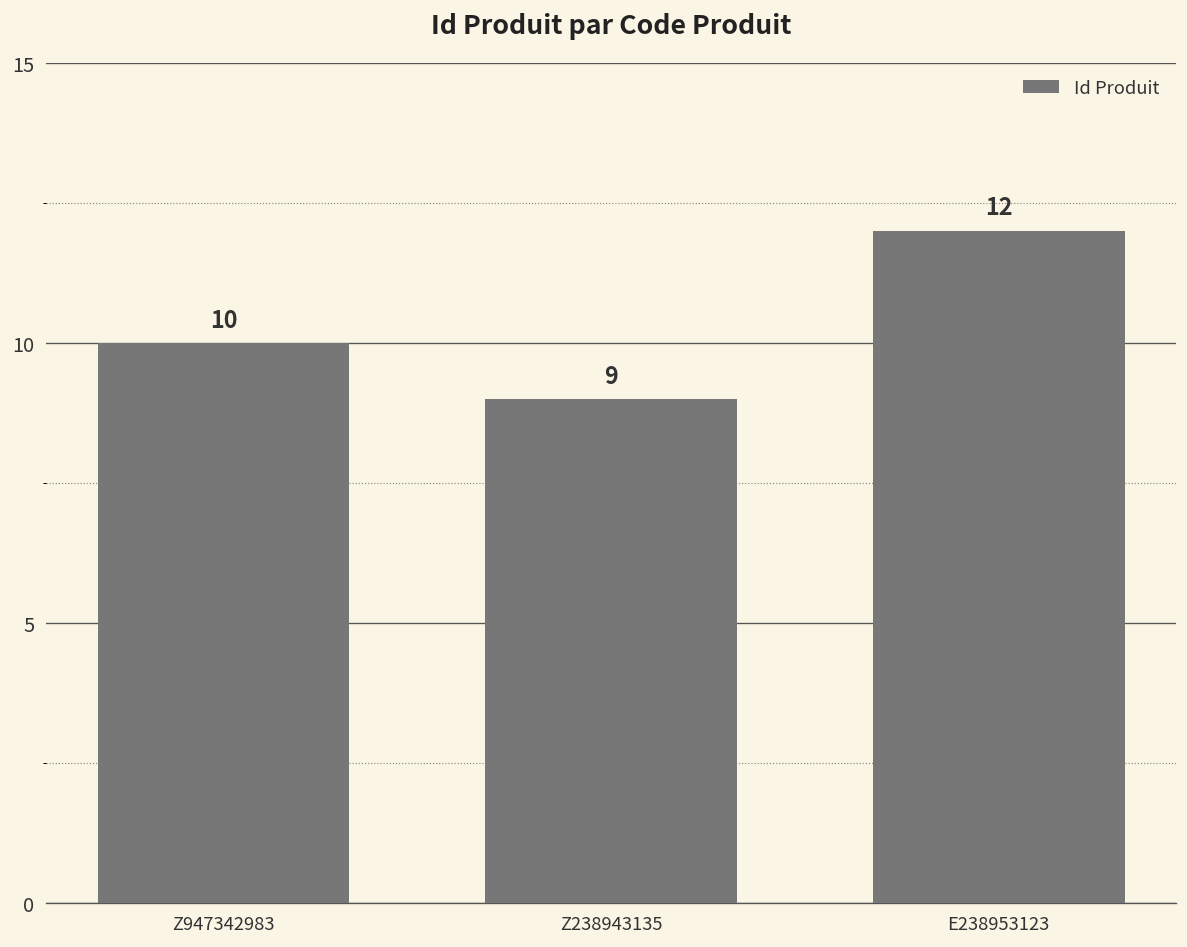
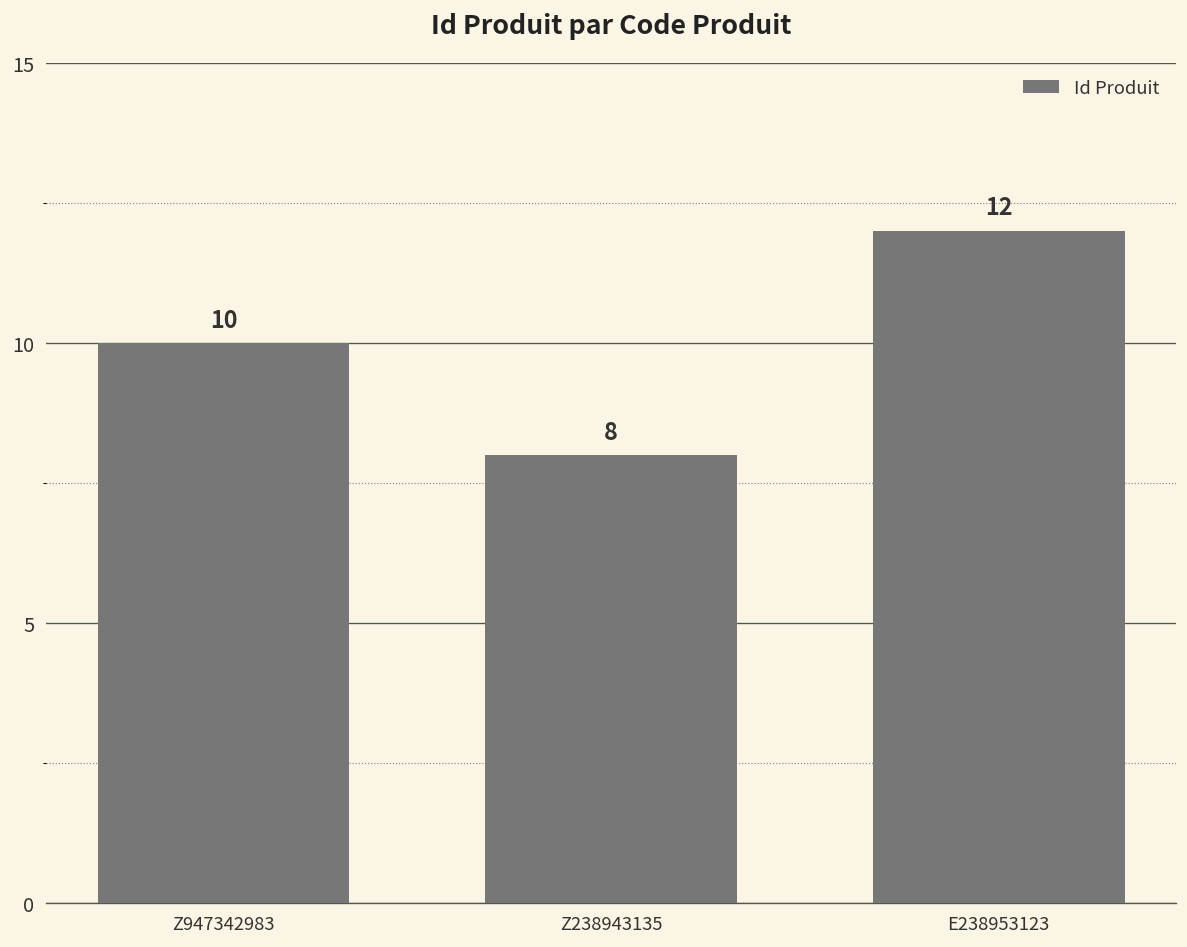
  {
    "Z947342983": 10,
-   "Z238943135": 9,
+   "Z238943135": 8,
    "E238953123": 12
  }
